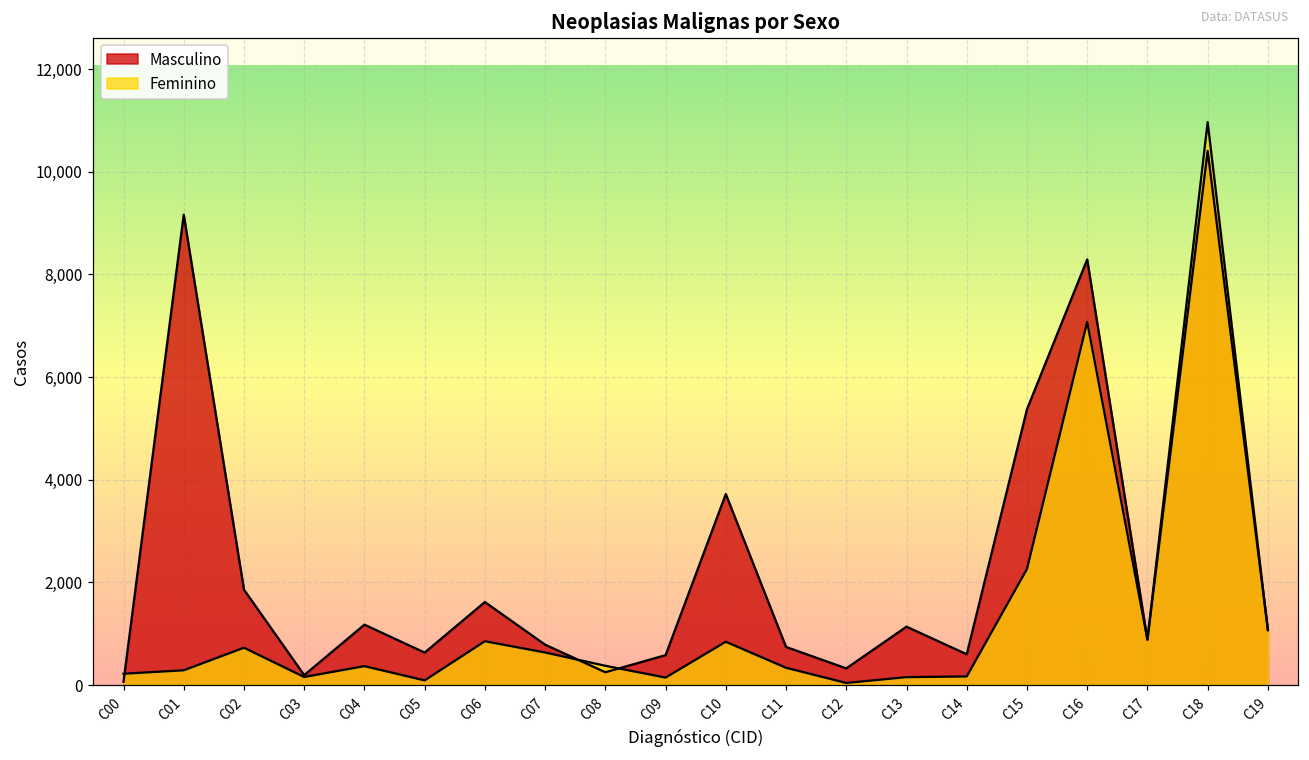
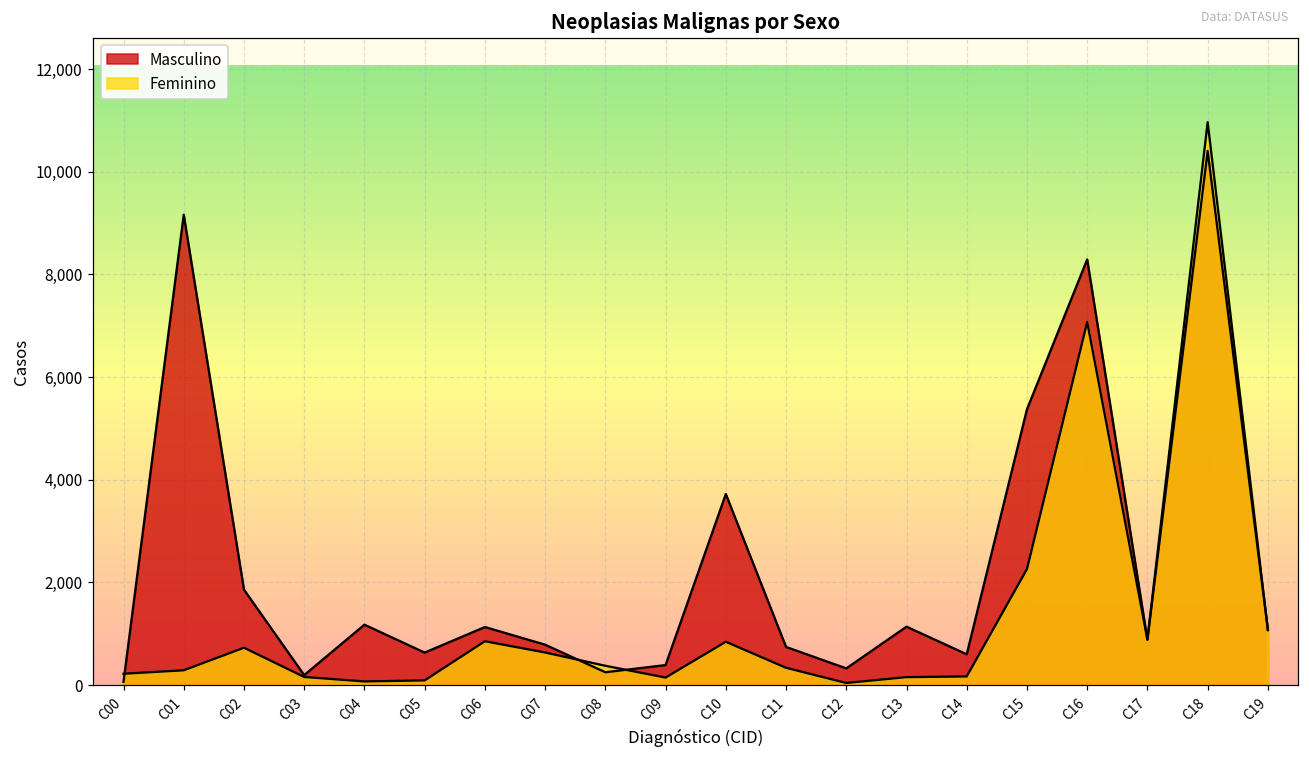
  {
    "Masculino": {
      "C00": "100",
      "C01": "9,200",
      "C02": "1,900",
      "C04": "1,200",
      "C05": "600",
-     "C06": "1,600",
+     "C06": "1,100",
      "C07": "800",
      "C08": "300",
-     "C09": "600",
+     "C09": "400",
      "C10": "3,700",
      "C11": "700",
      "C12": "300",
      "C13": "1,100",
      "C14": "600",
      "C15": "5,400",
      "C16": "8,300",
      "C18": "10,400"
    },
    "Feminino": {
      "C00": "200",
      "C01": "300",
      "C02": "700",
-     "C04": "400",
+     "C04": "100",
      "C05": "100",
      "C06": "900",
      "C07": "600",
      "C08": "400",
      "C09": "100",
      "C10": "800",
      "C11": "300",
      "C12": "0",
      "C13": "200",
      "C14": "200",
      "C15": "2,300",
      "C16": "7,100",
      "C18": "11,000"
    }
  }
